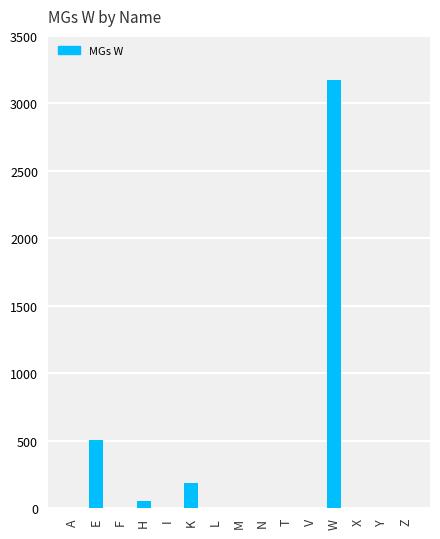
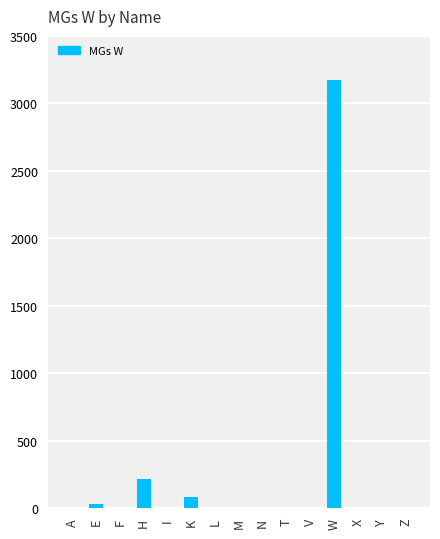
  {
    "A": 0,
-   "E": 510,
+   "E": 40,
    "F": 0,
-   "H": 60,
+   "H": 220,
    "I": 0,
-   "K": 190,
+   "K": 80,
    "L": 0,
    "M": 0,
    "N": 0,
    "T": 0,
    "V": 0,
    "W": 3170,
    "X": 0,
    "Y": 0,
    "Z": 0
  }
